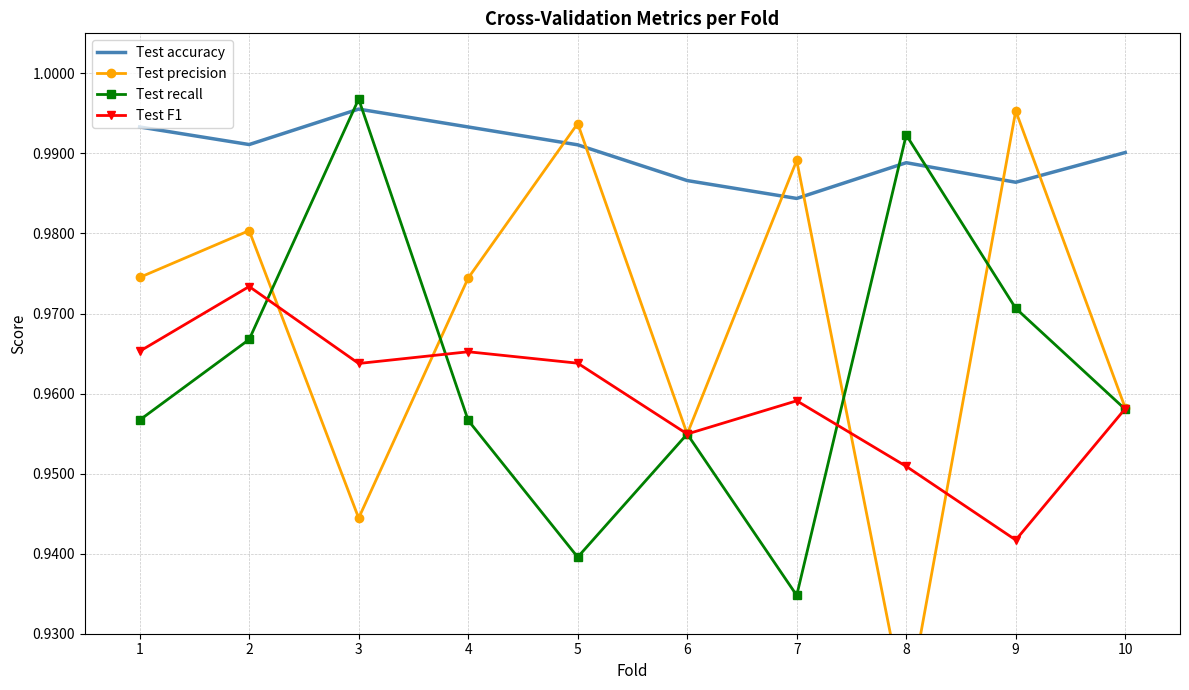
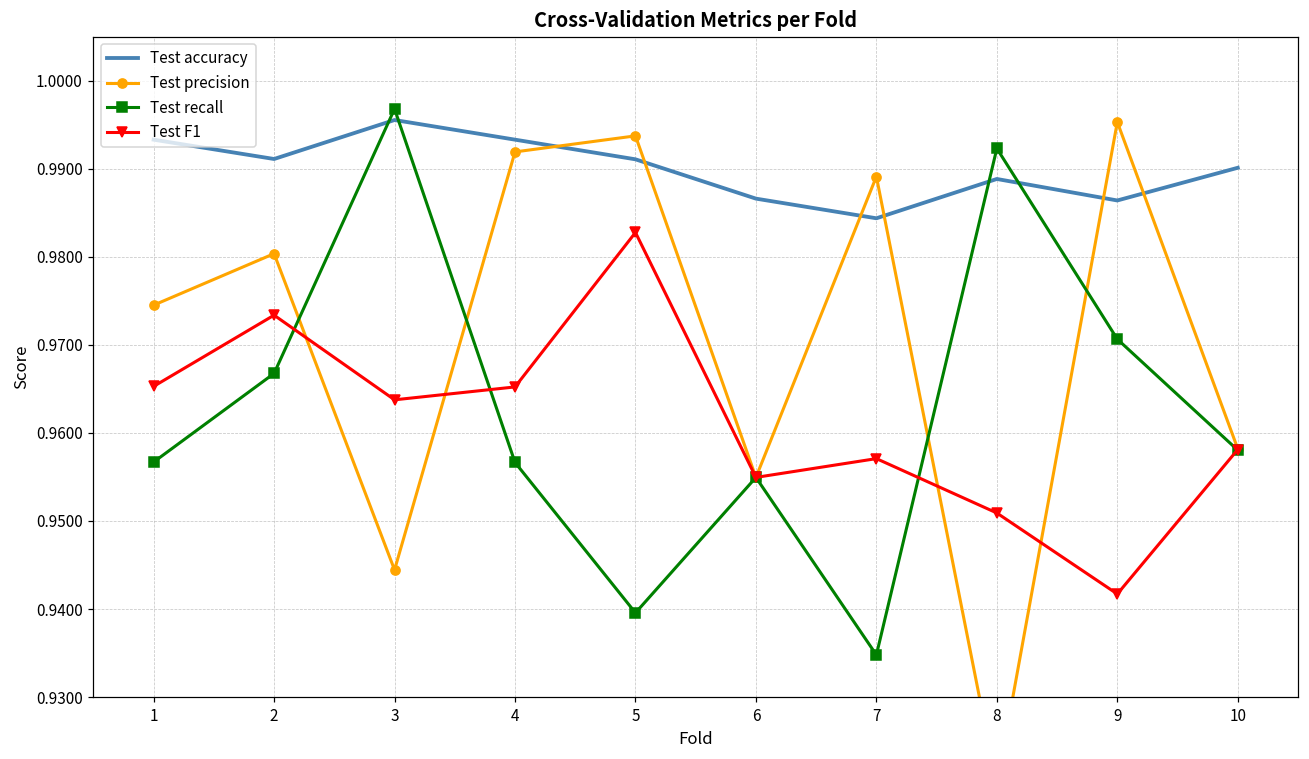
  {
    "Test accuracy": {
      "2": 0.991,
      "3": 0.996,
      "4": 0.993,
      "5": 0.991,
      "6": 0.987,
      "7": 0.984,
      "8": 0.989,
      "9": 0.986,
      "10": 0.990
    },
    "Test precision": {
      "1": 0.975,
      "2": 0.980,
      "3": 0.944,
-     "4": 0.974,
+     "4": 0.992,
      "5": 0.994,
      "7": 0.989,
      "9": 0.995
    },
    "Test recall": {
      "1": 0.957,
      "2": 0.967,
      "3": 0.997,
      "4": 0.957,
      "5": 0.940,
      "7": 0.935,
      "8": 0.992,
      "9": 0.971
    },
    "Test F1": {
      "1": 0.965,
      "2": 0.973,
      "3": 0.964,
      "4": 0.965,
-     "5": 0.964,
-     "7": 0.959,
+     "5": 0.983,
+     "7": 0.957,
      "8": 0.951,
      "9": 0.942
    }
  }
